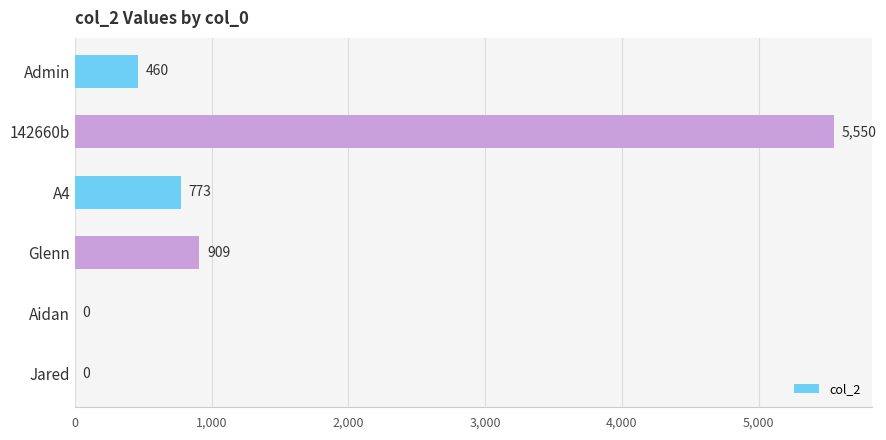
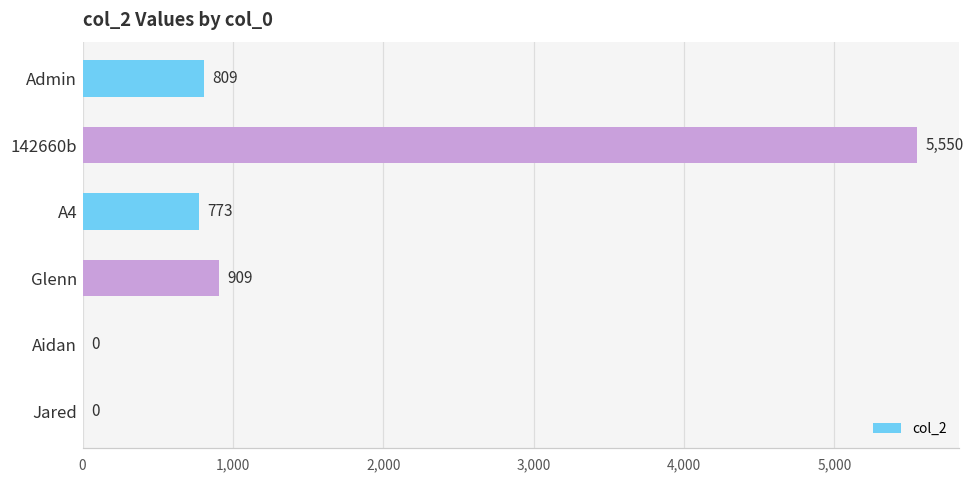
  {
-   "Admin": "460",
+   "Admin": "809",
    "142660b": "5,550",
    "A4": "773",
    "Glenn": "909",
    "Aidan": "0",
    "Jared": "0"
  }
